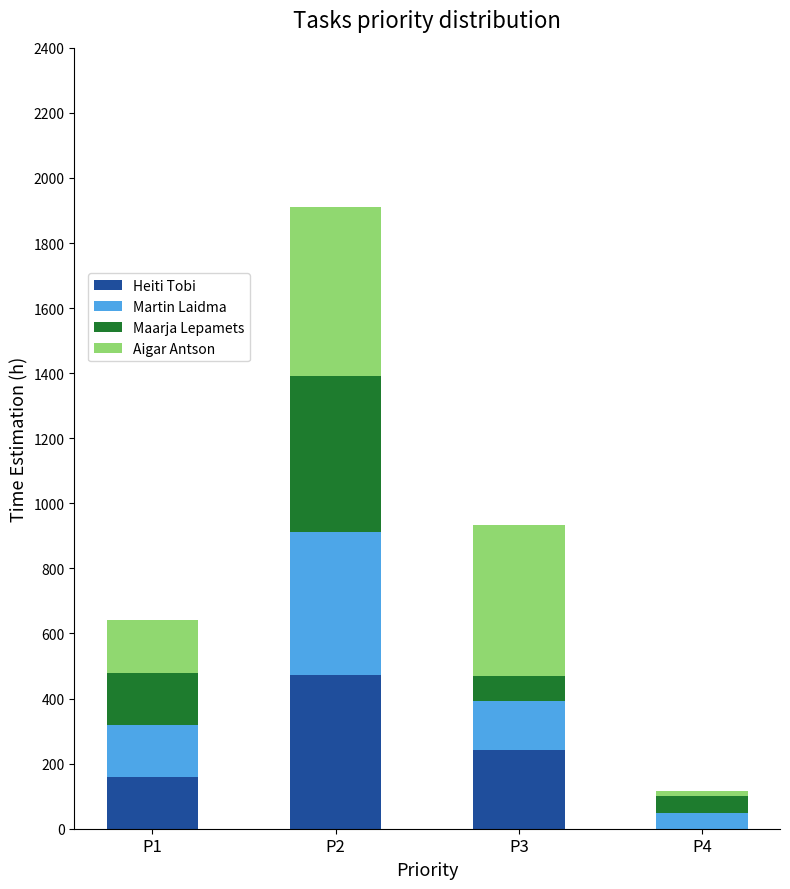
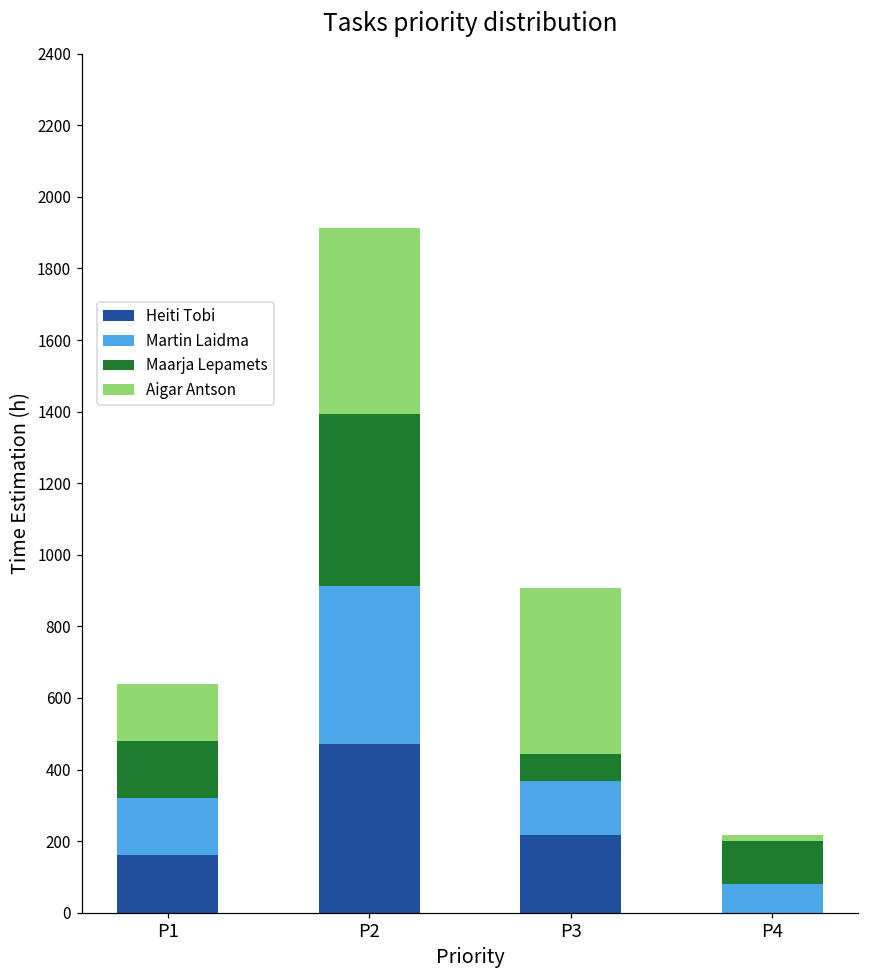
  {
    "Heiti Tobi": {
      "P1": 160,
      "P2": 470,
-     "P3": 240,
+     "P3": 220,
      "P4": 0
    },
    "Martin Laidma": {
      "P1": 160,
      "P2": 440,
      "P3": 150,
-     "P4": 50
+     "P4": 80
    },
    "Maarja Lepamets": {
      "P1": 160,
      "P2": 480,
      "P3": 80,
-     "P4": 50
+     "P4": 120
    },
    "Aigar Antson": {
      "P1": 160,
      "P2": 520,
      "P3": 460,
      "P4": 20
    }
  }
